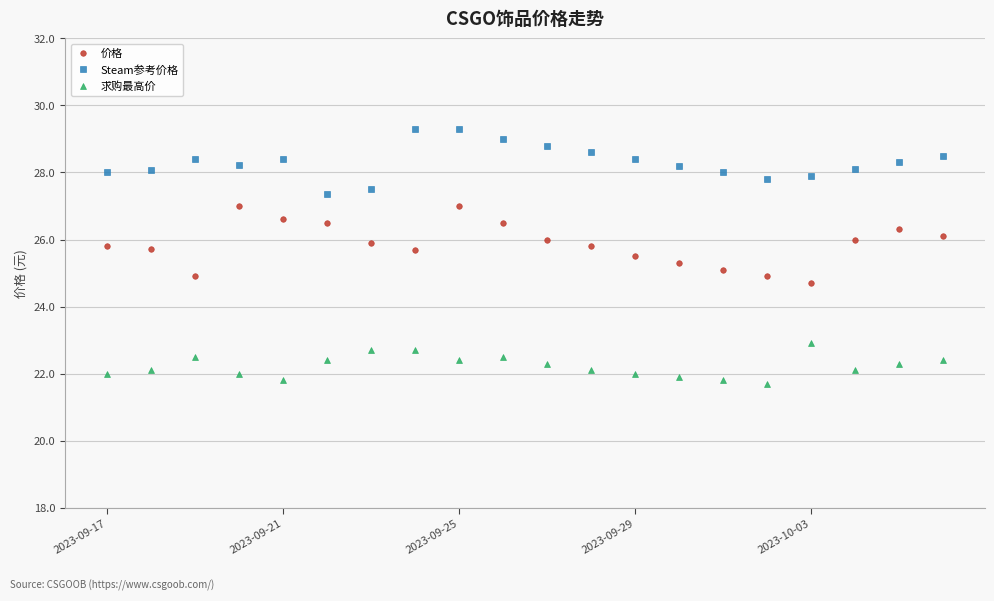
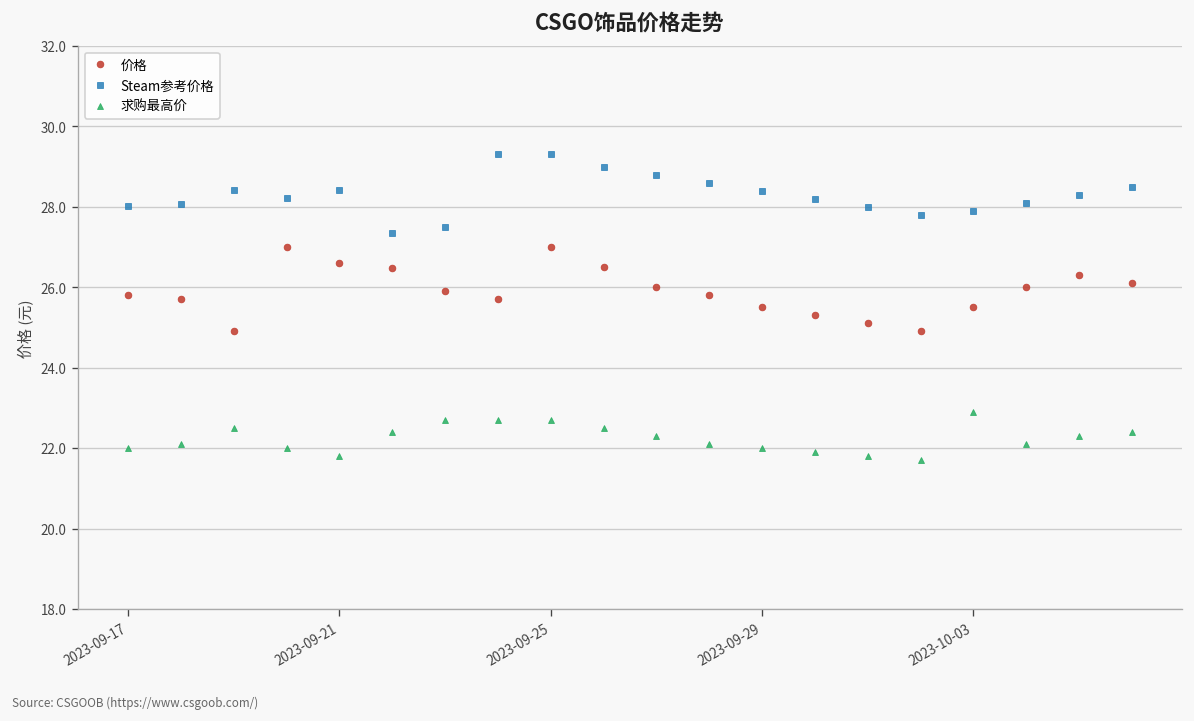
  {
    "价格": {
      "2023-09-17": 25.8,
      "2023-09-21": 26.6,
      "2023-09-25": 27.0,
      "2023-09-29": 25.5,
-     "2023-10-03": 24.7
+     "2023-10-03": 25.5
    },
    "Steam参考价格": {
      "2023-09-17": 28.0,
      "2023-09-21": 28.4,
      "2023-09-25": 29.3,
      "2023-09-29": 28.4,
      "2023-10-03": 27.9
    },
    "求购最高价": {
      "2023-09-17": 22.0,
      "2023-09-21": 21.8,
-     "2023-09-25": 22.4,
+     "2023-09-25": 22.7,
      "2023-09-29": 22.0,
      "2023-10-03": 22.9
    }
  }
